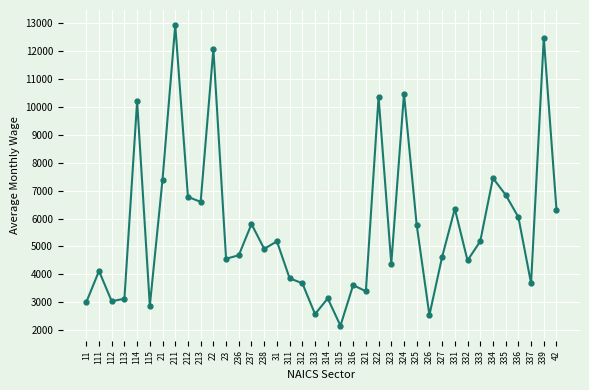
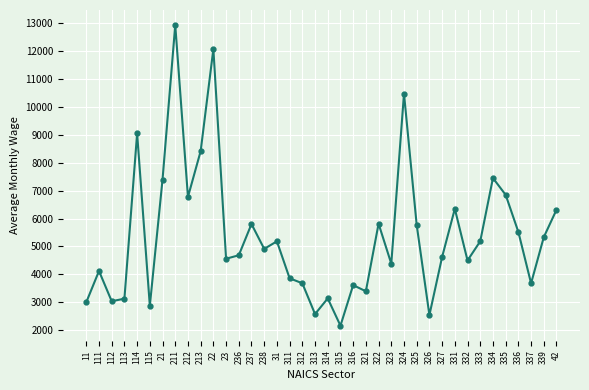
  {
    "11": 3000,
    "111": 4100,
    "112": 3000,
    "113": 3100,
-   "114": 10200,
+   "114": 9000,
    "115": 2900,
    "21": 7400,
    "211": 12900,
    "212": 6800,
-   "213": 6600,
+   "213": 8400,
    "22": 12100,
    "23": 4600,
    "236": 4700,
    "237": 5800,
    "238": 4900,
    "31": 5200,
    "311": 3900,
    "312": 3700,
    "313": 2600,
    "314": 3100,
    "315": 2200,
    "316": 3600,
    "321": 3400,
-   "322": 10400,
+   "322": 5800,
    "323": 4400,
    "324": 10500,
    "325": 5800,
    "326": 2500,
    "327": 4600,
    "331": 6300,
    "332": 4500,
    "333": 5200,
    "334": 7400,
    "335": 6800,
-   "336": 6100,
+   "336": 5500,
    "337": 3700,
-   "339": 12500,
+   "339": 5300,
    "42": 6300
  }
